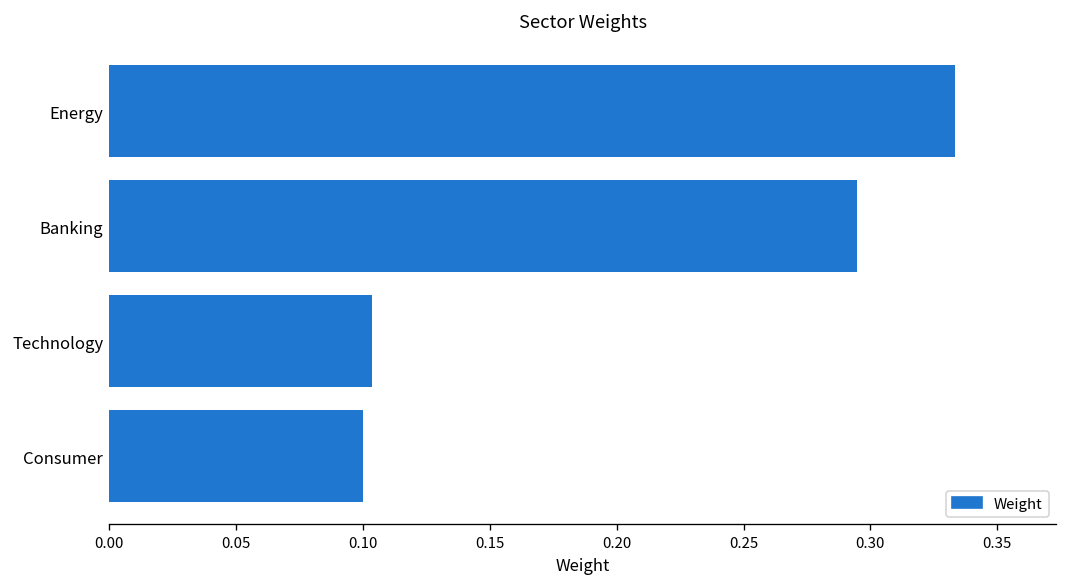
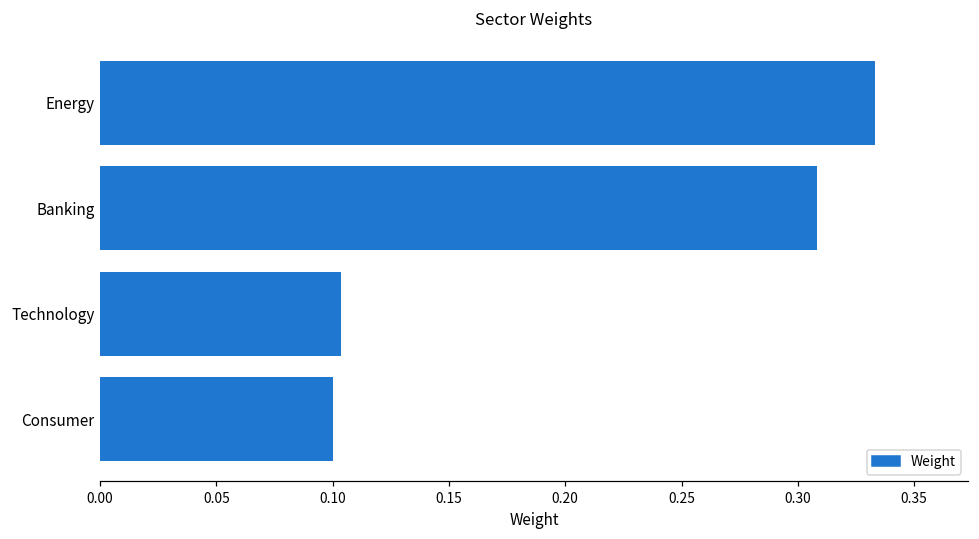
  {
    "Energy": 0.333,
-   "Banking": 0.295,
+   "Banking": 0.308,
    "Technology": 0.103,
    "Consumer": 0.100
  }
